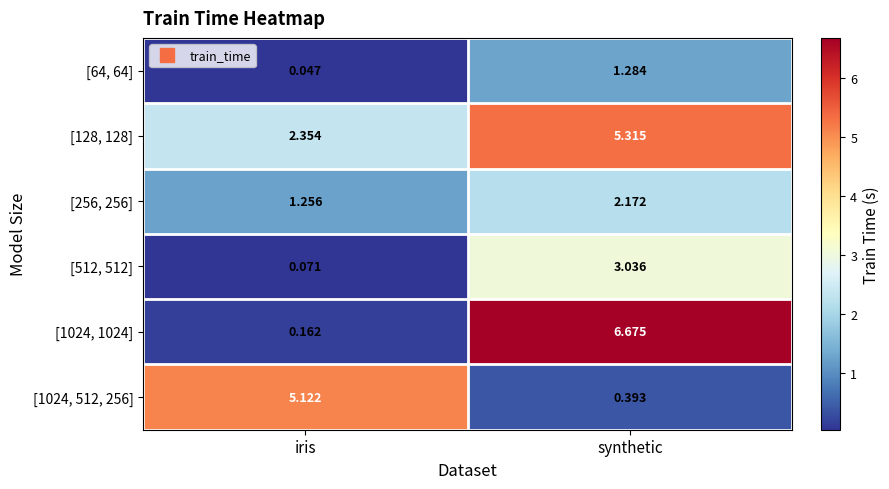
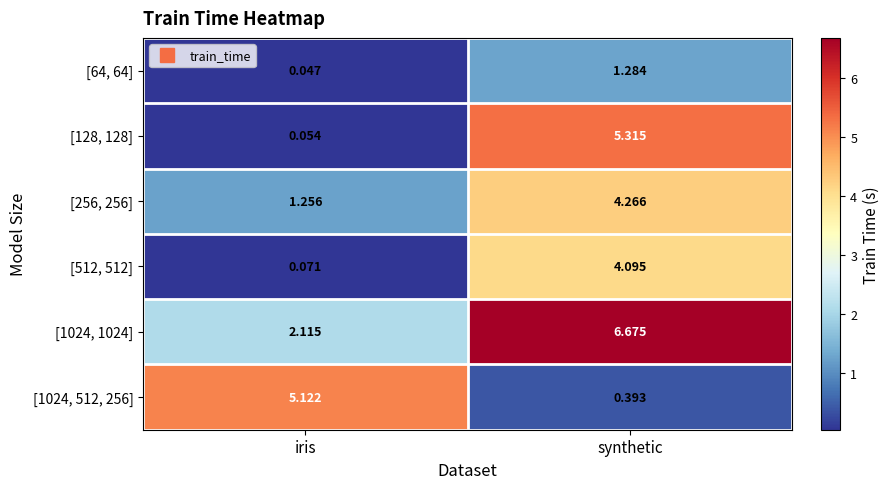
  {
    "[64, 64]": {
      "iris": 0.047,
      "synthetic": 1.284
    },
    "[128, 128]": {
-     "iris": 2.354,
+     "iris": 0.054,
      "synthetic": 5.315
    },
    "[256, 256]": {
      "iris": 1.256,
-     "synthetic": 2.172
+     "synthetic": 4.266
    },
    "[512, 512]": {
      "iris": 0.071,
-     "synthetic": 3.036
+     "synthetic": 4.095
    },
    "[1024, 1024]": {
-     "iris": 0.162,
+     "iris": 2.115,
      "synthetic": 6.675
    },
    "[1024, 512, 256]": {
      "iris": 5.122,
      "synthetic": 0.393
    }
  }
